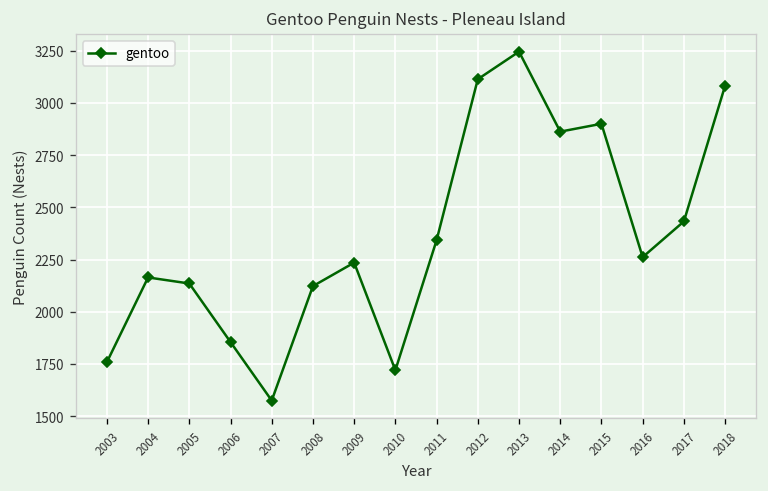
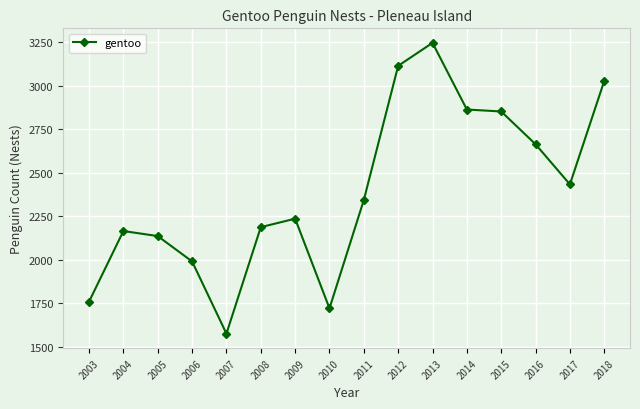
  {
    "2003": 1760,
    "2004": 2160,
    "2005": 2140,
-   "2006": 1850,
+   "2006": 1990,
    "2007": 1570,
-   "2008": 2120,
+   "2008": 2190,
    "2009": 2240,
    "2010": 1720,
    "2011": 2340,
    "2012": 3110,
    "2013": 3250,
    "2014": 2860,
-   "2015": 2900,
-   "2016": 2260,
+   "2015": 2850,
+   "2016": 2660,
    "2017": 2430,
-   "2018": 3080
+   "2018": 3030
  }
